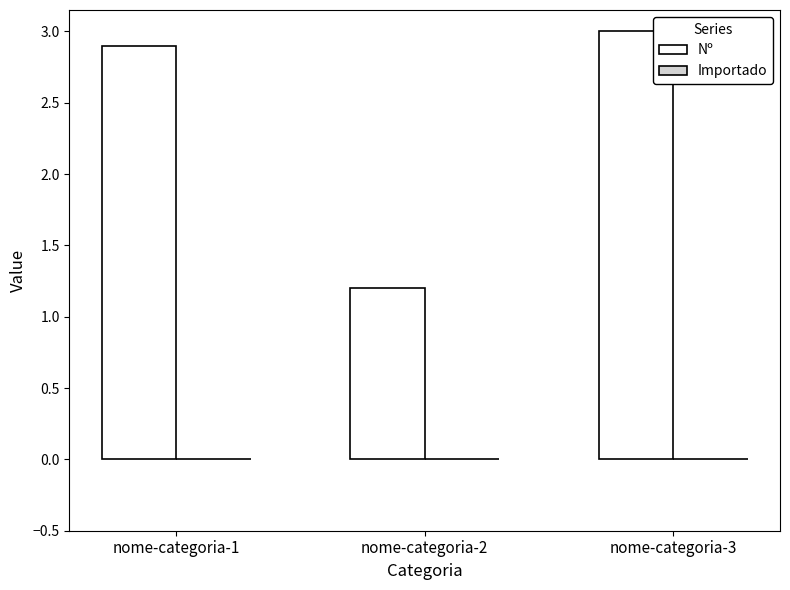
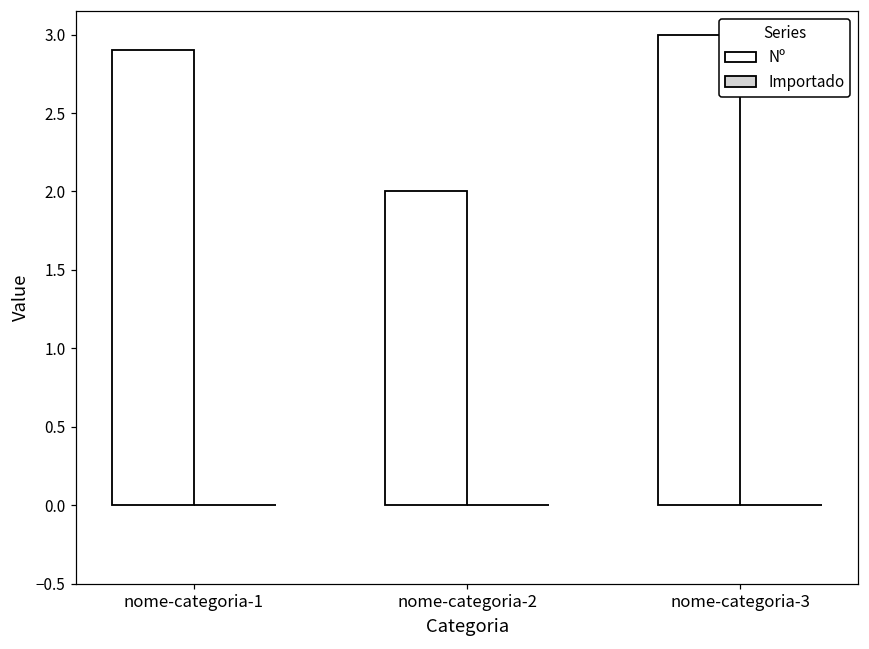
  {
    "Nº": {
      "nome-categoria-1": 2.9,
-     "nome-categoria-2": 1.2,
+     "nome-categoria-2": 2.0,
      "nome-categoria-3": 3.0
    },
    "Importado": {
      "nome-categoria-1": 0.0,
      "nome-categoria-2": 0.0,
      "nome-categoria-3": 0.0
    }
  }
